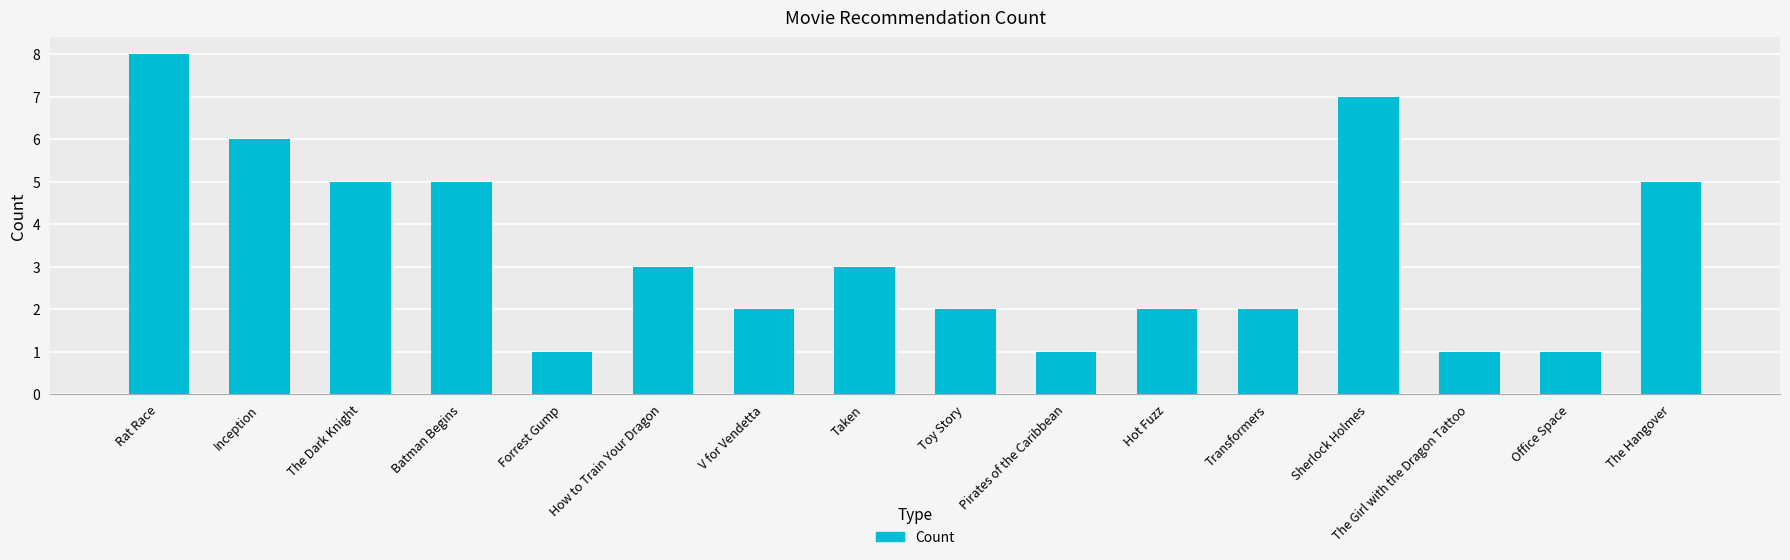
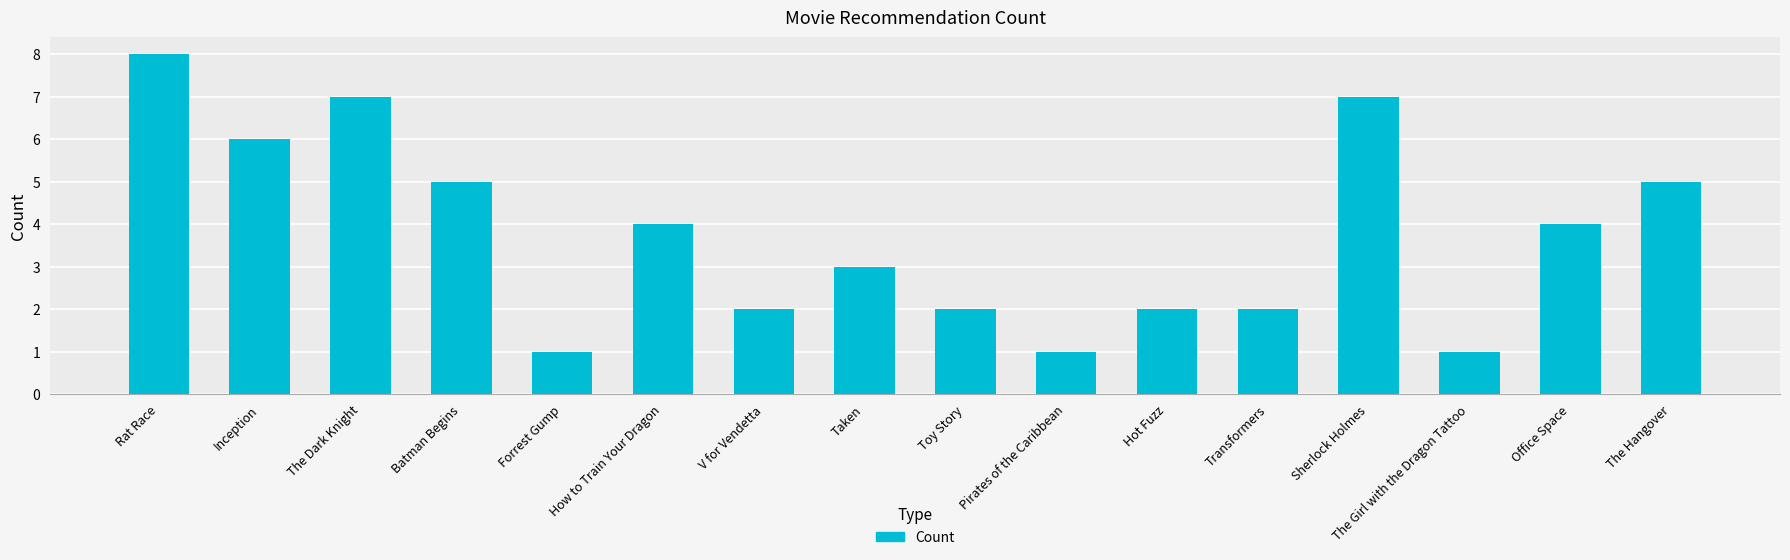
  {
    "Rat Race": 8,
    "Inception": 6,
-   "The Dark Knight": 5,
+   "The Dark Knight": 7,
    "Batman Begins": 5,
    "Forrest Gump": 1,
-   "How to Train Your Dragon": 3,
+   "How to Train Your Dragon": 4,
    "V for Vendetta": 2,
    "Taken": 3,
    "Toy Story": 2,
    "Pirates of the Caribbean": 1,
    "Hot Fuzz": 2,
    "Transformers": 2,
    "Sherlock Holmes": 7,
    "The Girl with the Dragon Tattoo": 1,
-   "Office Space": 1,
+   "Office Space": 4,
    "The Hangover": 5
  }
